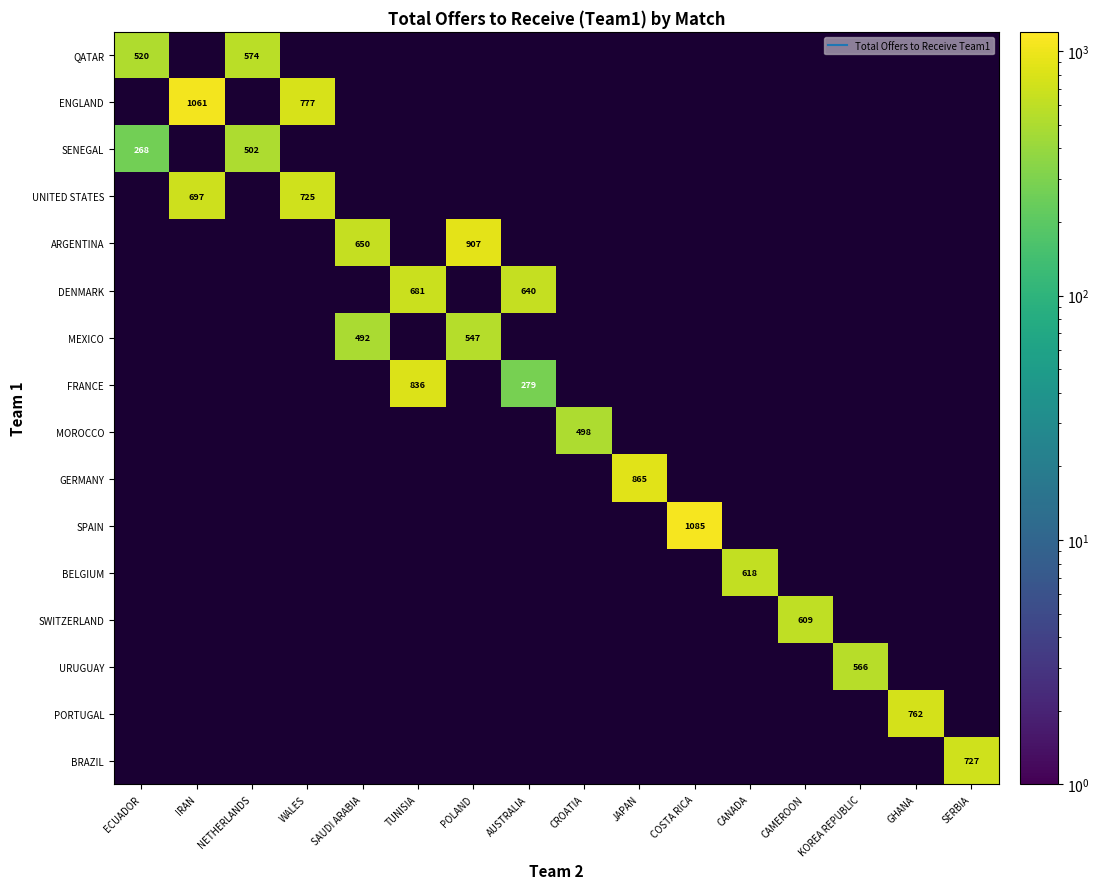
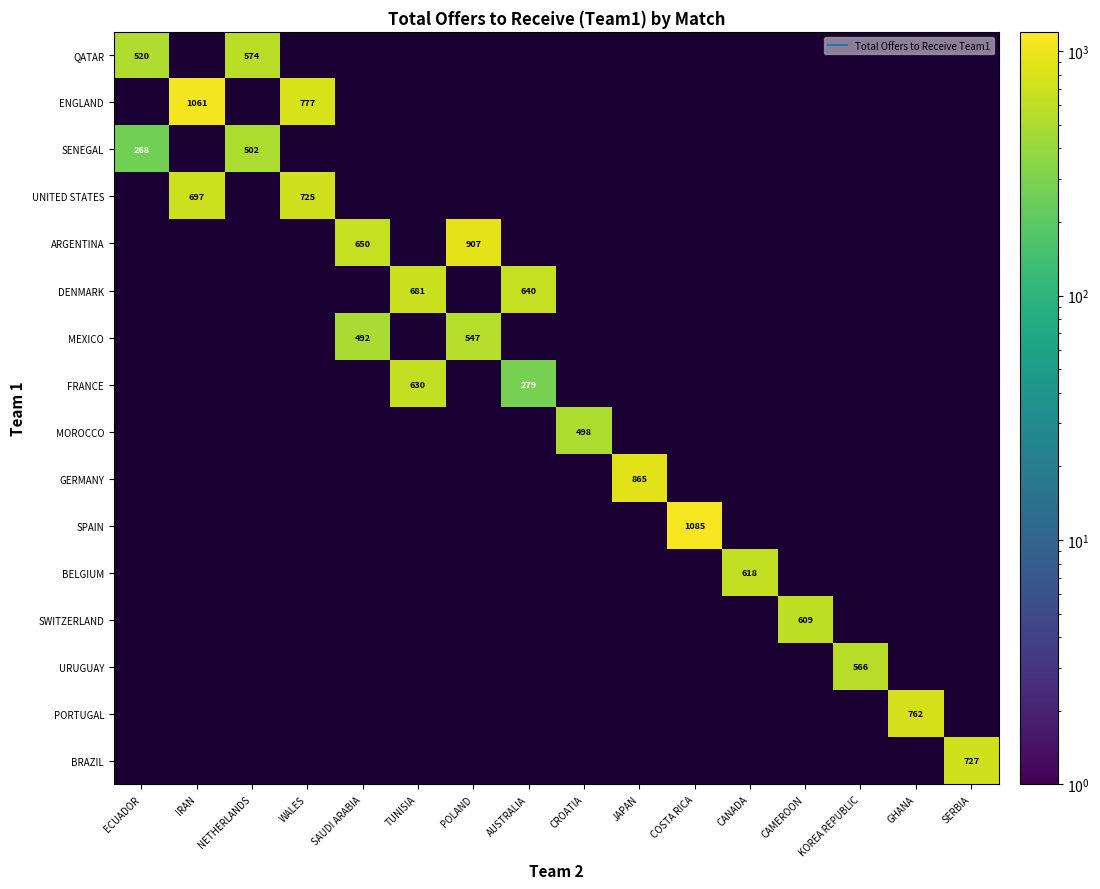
  {
    "QATAR": {
      "ECUADOR": 520,
      "NETHERLANDS": 574
    },
    "ENGLAND": {
      "IRAN": 1061,
      "WALES": 777
    },
    "SENEGAL": {
      "ECUADOR": 268,
      "NETHERLANDS": 502
    },
    "UNITED STATES": {
      "IRAN": 697,
      "WALES": 725
    },
    "ARGENTINA": {
      "SAUDI ARABIA": 650,
      "POLAND": 907
    },
    "DENMARK": {
      "TUNISIA": 681,
      "AUSTRALIA": 640
    },
    "MEXICO": {
      "SAUDI ARABIA": 492,
      "POLAND": 547
    },
    "FRANCE": {
-     "TUNISIA": 836,
+     "TUNISIA": 630,
      "AUSTRALIA": 279
    },
    "MOROCCO": {
      "CROATIA": 498
    },
    "GERMANY": {
      "JAPAN": 865
    },
    "SPAIN": {
      "COSTA RICA": 1085
    },
    "BELGIUM": {
      "CANADA": 618
    },
    "SWITZERLAND": {
      "CAMEROON": 609
    },
    "URUGUAY": {
      "KOREA REPUBLIC": 566
    },
    "PORTUGAL": {
      "GHANA": 762
    },
    "BRAZIL": {
      "SERBIA": 727
    }
  }
